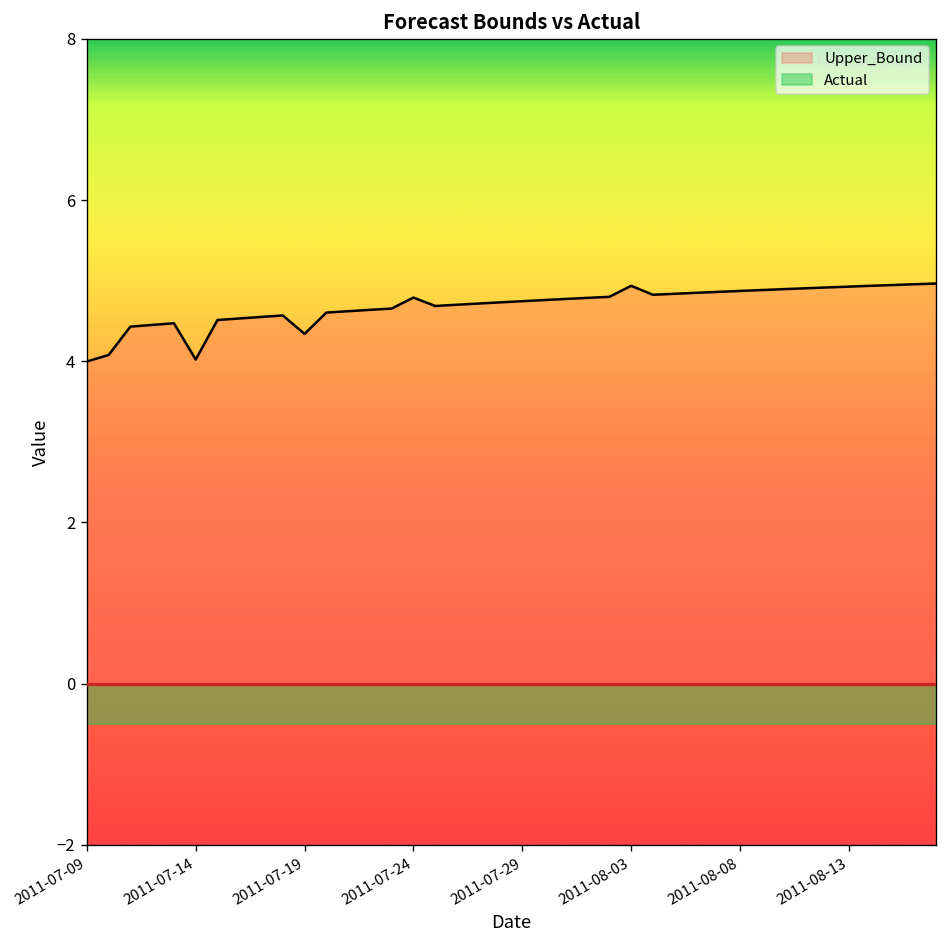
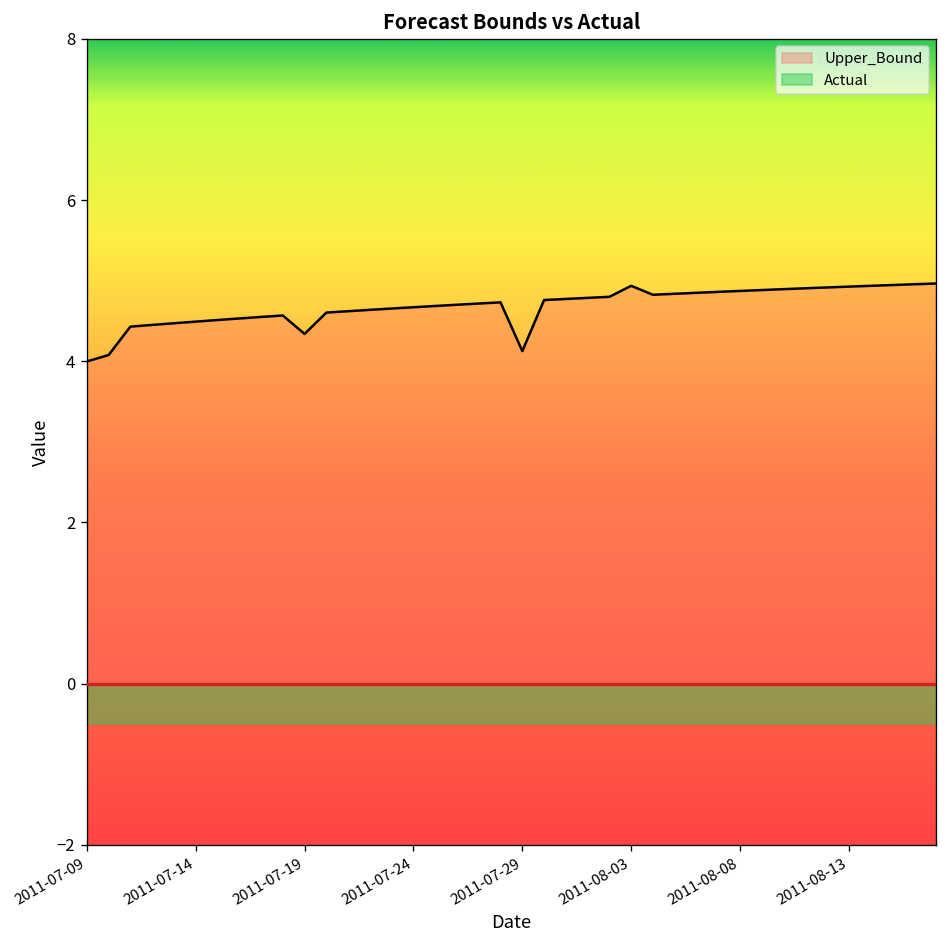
  {
    "Upper_Bound": {
      "2011-07-09": 4.0,
-     "2011-07-14": 4.0,
+     "2011-07-14": 4.5,
      "2011-07-19": 4.3,
-     "2011-07-24": 4.8,
-     "2011-07-29": 4.7,
+     "2011-07-24": 4.7,
+     "2011-07-29": 4.1,
      "2011-08-03": 4.9,
      "2011-08-08": 4.9,
      "2011-08-13": 4.9
    },
    "Actual": {
      "2011-07-09": 0.0,
      "2011-07-14": 0.0,
      "2011-07-19": 0.0,
      "2011-07-24": 0.0,
      "2011-07-29": 0.0,
      "2011-08-03": 0.0,
      "2011-08-08": 0.0,
      "2011-08-13": 0.0
    }
  }
